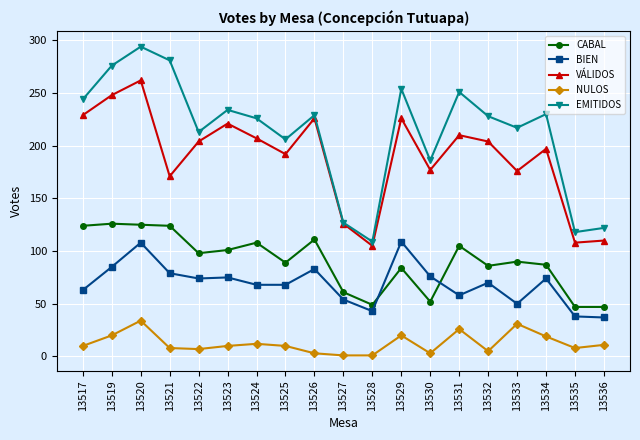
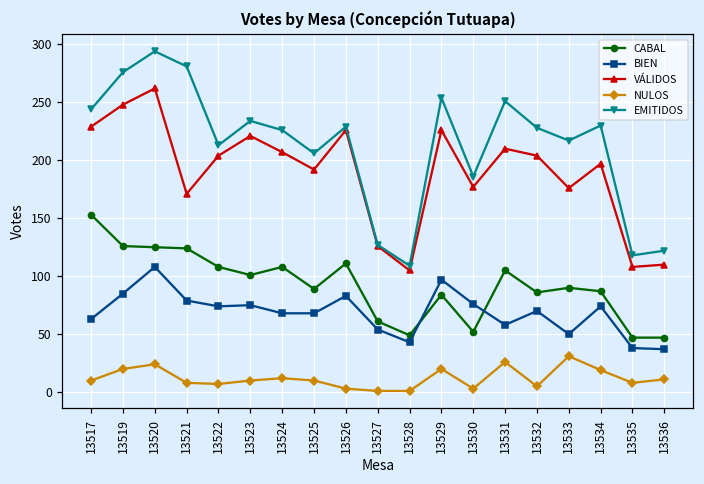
  {
    "CABAL": {
-     "13517": 124,
+     "13517": 153,
      "13519": 126,
      "13520": 125,
      "13521": 124,
-     "13522": 98,
+     "13522": 108,
      "13523": 101,
      "13524": 108,
      "13525": 89,
      "13526": 111,
      "13527": 61,
      "13528": 49,
      "13529": 84,
      "13530": 52,
      "13531": 105,
      "13532": 86,
      "13533": 90,
      "13534": 87,
      "13535": 47,
      "13536": 47
    },
    "BIEN": {
      "13517": 63,
      "13519": 85,
      "13520": 108,
      "13521": 79,
      "13522": 74,
      "13523": 75,
      "13524": 68,
      "13525": 68,
      "13526": 83,
      "13527": 54,
      "13528": 43,
-     "13529": 109,
+     "13529": 97,
      "13530": 76,
      "13531": 58,
      "13532": 70,
      "13533": 50,
      "13534": 74,
      "13535": 38,
      "13536": 37
    },
    "VÁLIDOS": {
      "13517": 229,
      "13519": 248,
      "13520": 262,
      "13521": 171,
      "13522": 204,
      "13523": 221,
      "13524": 207,
      "13525": 192,
      "13526": 226,
      "13528": 105,
      "13529": 226,
      "13530": 177,
      "13531": 210,
      "13532": 204,
      "13533": 176,
      "13534": 197,
      "13535": 108,
      "13536": 110
    },
    "NULOS": {
      "13517": 10,
      "13519": 20,
-     "13520": 34,
+     "13520": 24,
      "13521": 8,
      "13522": 7,
      "13523": 10,
      "13524": 12,
      "13525": 10,
      "13526": 3,
      "13527": 1,
      "13528": 1,
      "13529": 20,
      "13530": 3,
      "13531": 26,
      "13532": 5,
      "13533": 31,
      "13534": 19,
      "13535": 8,
      "13536": 11
    },
    "EMITIDOS": {
      "13517": 244,
      "13519": 276,
      "13520": 294,
      "13521": 281,
      "13522": 213,
      "13523": 234,
      "13524": 226,
      "13525": 206,
      "13526": 229,
      "13528": 109,
      "13529": 254,
      "13530": 186,
      "13531": 251,
      "13532": 228,
      "13533": 217,
      "13534": 230,
      "13535": 118,
      "13536": 122
    }
  }
